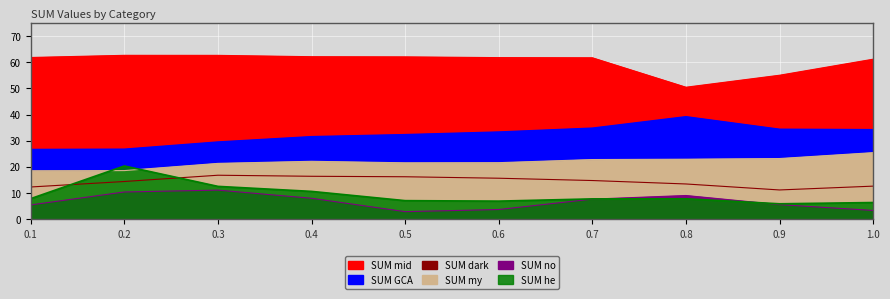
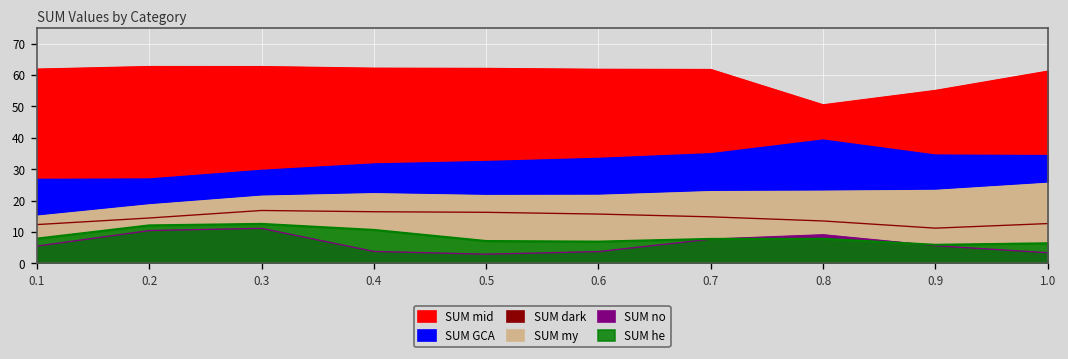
  {
    "SUM mid": {
      "0.1": 62,
      "0.2": 63,
      "0.3": 63,
      "0.4": 62,
      "0.5": 62,
      "0.6": 62,
      "0.7": 62,
      "0.8": 50,
      "0.9": 55,
      "1.0": 61
    },
    "SUM GCA": {
      "0.1": 27,
      "0.2": 27,
      "0.3": 30,
      "0.4": 32,
      "0.5": 32,
      "0.6": 33,
      "0.7": 35,
      "0.8": 39,
      "0.9": 34,
      "1.0": 34
    },
    "SUM dark": {
      "0.1": 12,
      "0.2": 14,
      "0.3": 17,
      "0.4": 16,
      "0.5": 16,
      "0.6": 16,
      "0.7": 15,
      "0.8": 13,
      "0.9": 11,
      "1.0": 13
    },
    "SUM my": {
-     "0.1": 19,
+     "0.1": 15,
      "0.2": 19,
      "0.3": 21,
      "0.4": 22,
      "0.5": 22,
      "0.6": 22,
      "0.7": 23,
      "0.8": 23,
      "0.9": 23,
      "1.0": 25
    },
    "SUM no": {
      "0.1": 5,
      "0.2": 10,
      "0.3": 11,
-     "0.4": 8,
+     "0.4": 4,
      "0.5": 3,
      "0.6": 4,
      "0.8": 9,
      "1.0": 3
    },
    "SUM he": {
      "0.1": 8,
-     "0.2": 20,
+     "0.2": 12,
      "0.3": 13,
      "0.4": 11,
      "0.5": 7,
      "0.6": 7,
      "0.8": 8,
      "1.0": 6
    }
  }
